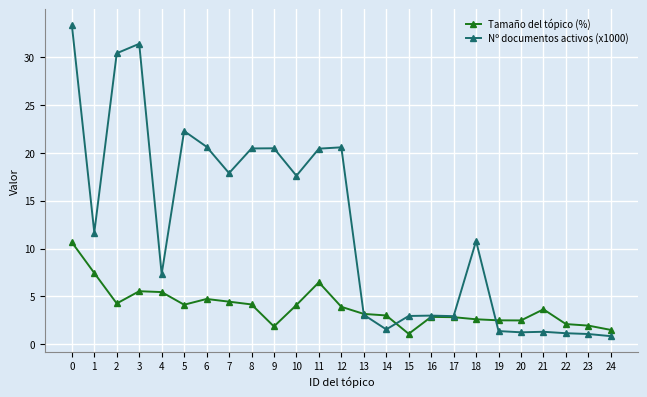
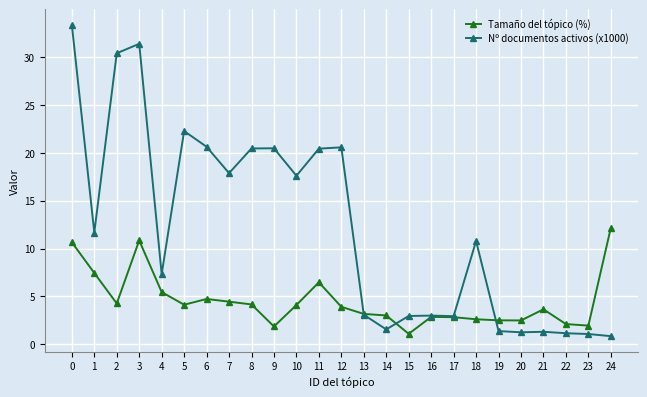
  {
    "Tamaño del tópico (%)": {
      "0": 11,
      "1": 7,
      "2": 4,
-     "3": 6,
+     "3": 11,
      "4": 5,
      "5": 4,
      "6": 5,
      "7": 4,
      "8": 4,
      "9": 2,
      "10": 4,
      "11": 6,
      "12": 4,
      "14": 3,
      "15": 1,
      "18": 3,
      "19": 3,
      "20": 3,
      "21": 4,
      "22": 2,
      "23": 2,
-     "24": 2
+     "24": 12
    },
    "Nº documentos activos (x1000)": {
      "0": 33,
      "1": 12,
      "2": 30,
      "3": 31,
      "4": 7,
      "5": 22,
      "6": 21,
      "7": 18,
      "8": 20,
      "9": 20,
      "10": 18,
      "11": 20,
      "12": 21,
      "14": 2,
      "15": 3,
      "18": 11,
      "19": 1,
      "20": 1,
      "21": 1,
      "22": 1,
      "23": 1,
      "24": 1
    }
  }
